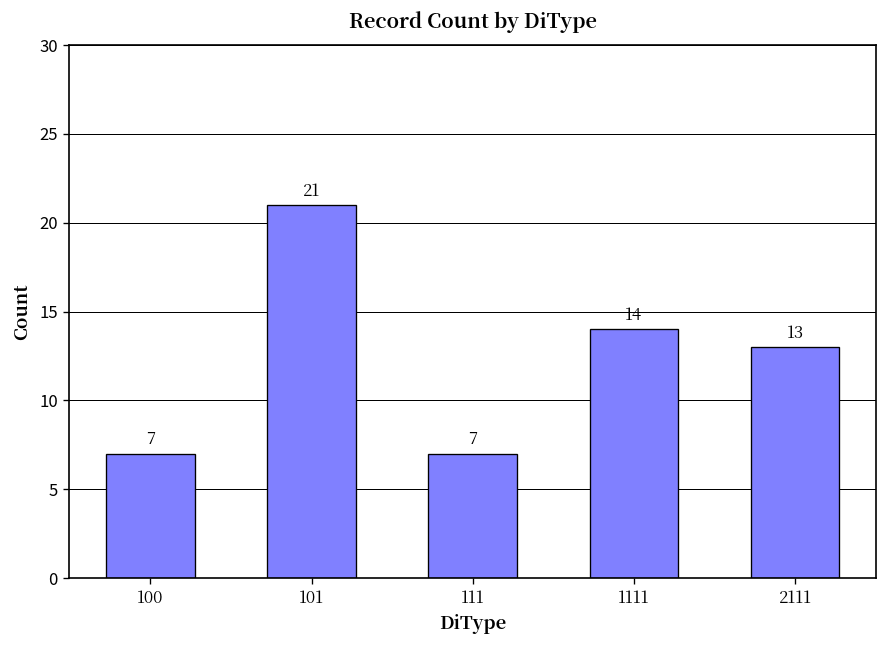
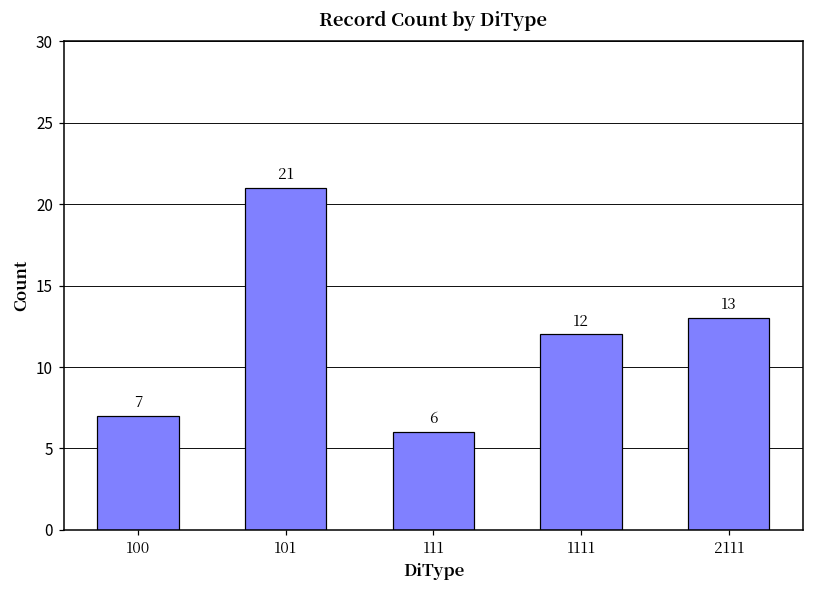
  {
    "100": 7,
    "101": 21,
-   "111": 7,
-   "1111": 14,
+   "111": 6,
+   "1111": 12,
    "2111": 13
  }
